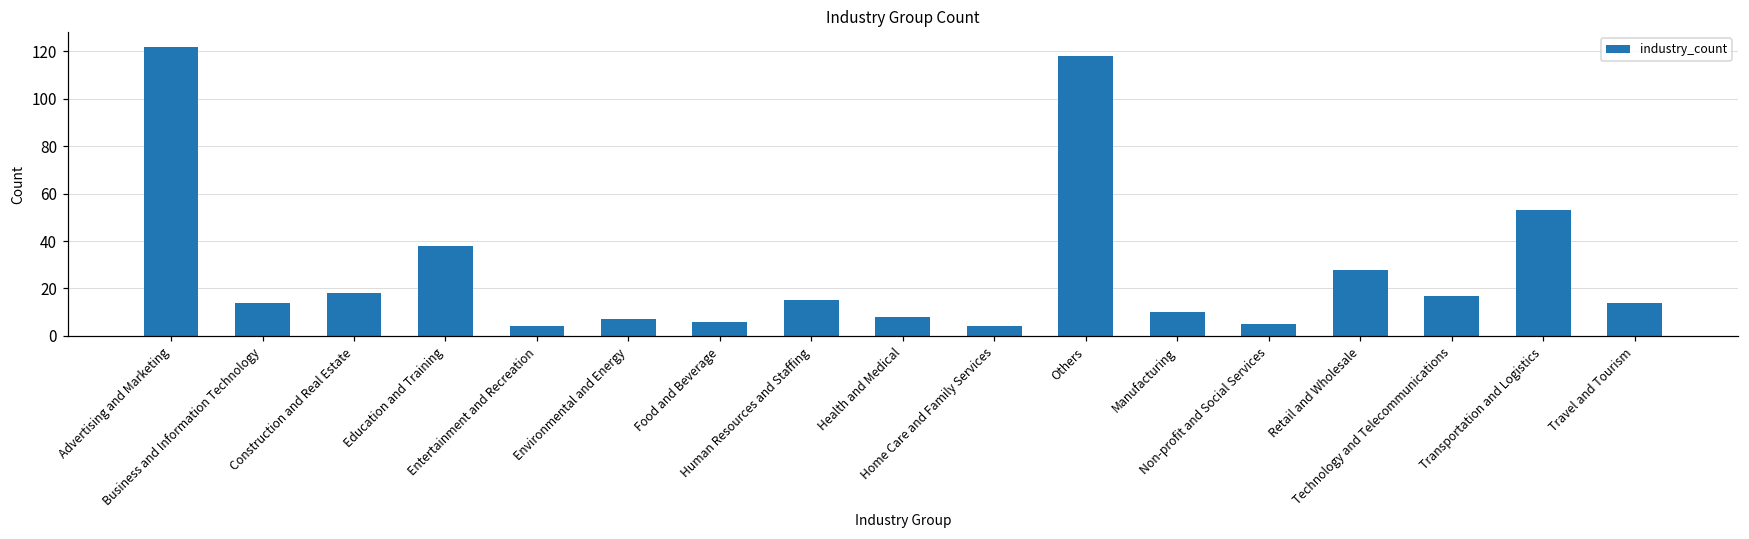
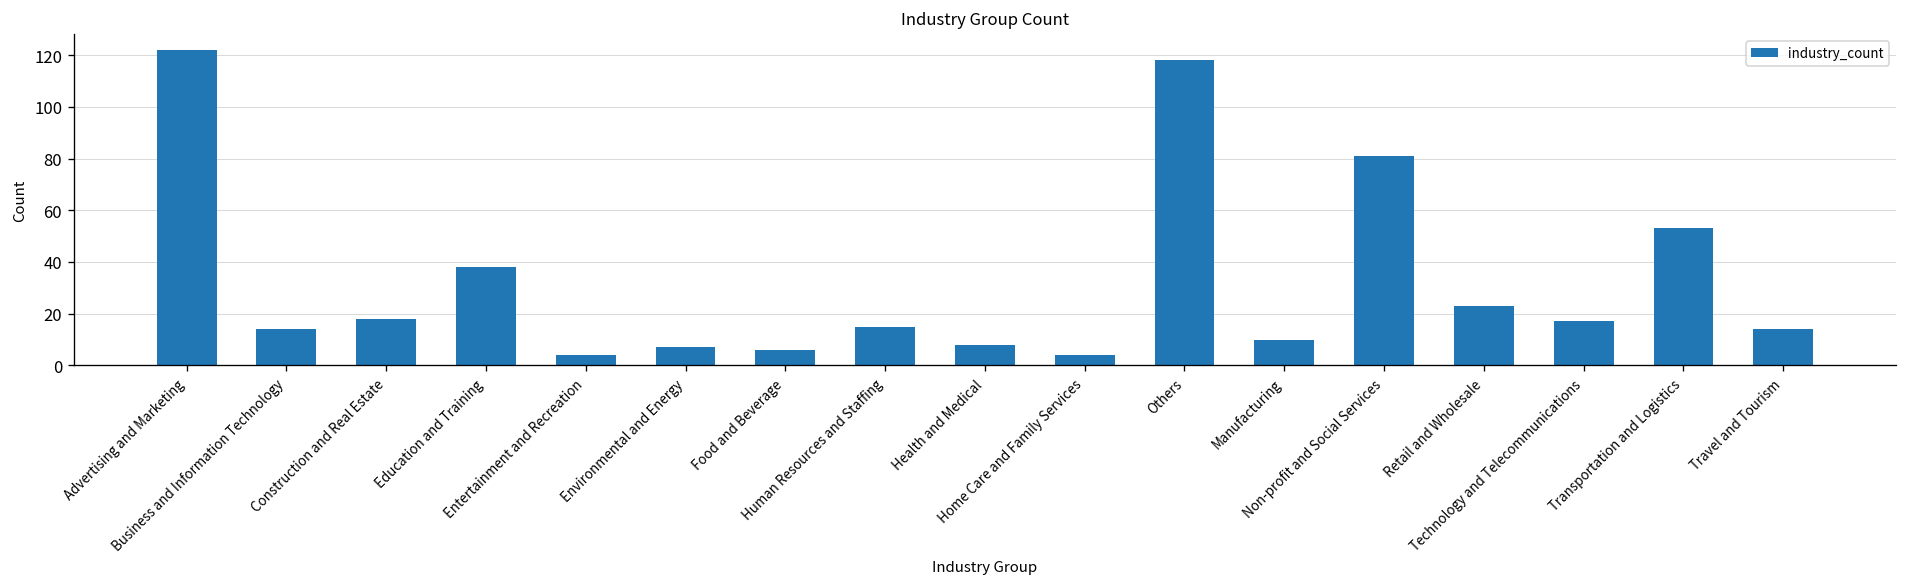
  {
    "Advertising and Marketing": 122,
    "Business and Information Technology": 14,
    "Construction and Real Estate": 18,
    "Education and Training": 38,
    "Entertainment and Recreation": 4,
    "Environmental and Energy": 7,
    "Food and Beverage": 6,
    "Human Resources and Staffing": 15,
    "Health and Medical": 8,
    "Home Care and Family Services": 4,
    "Others": 118,
    "Manufacturing": 10,
-   "Non-profit and Social Services": 5,
-   "Retail and Wholesale": 28,
+   "Non-profit and Social Services": 81,
+   "Retail and Wholesale": 23,
    "Technology and Telecommunications": 17,
    "Transportation and Logistics": 53,
    "Travel and Tourism": 14
  }
